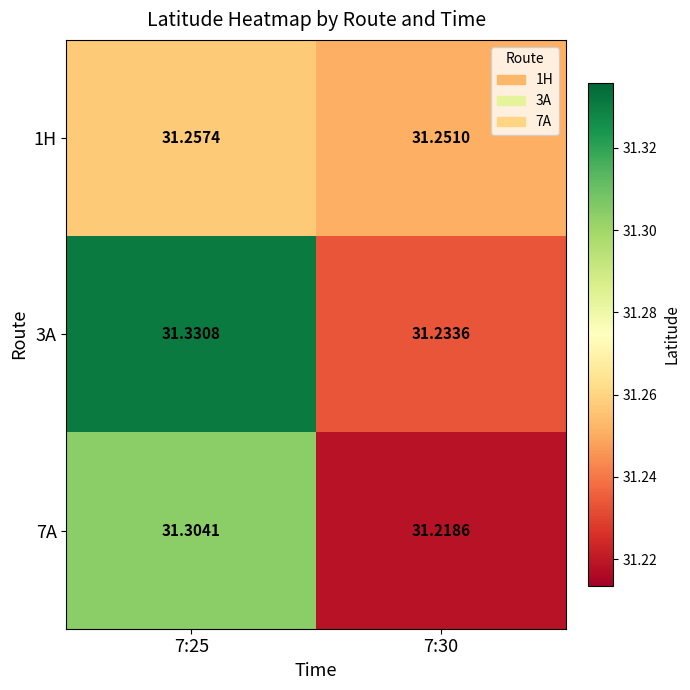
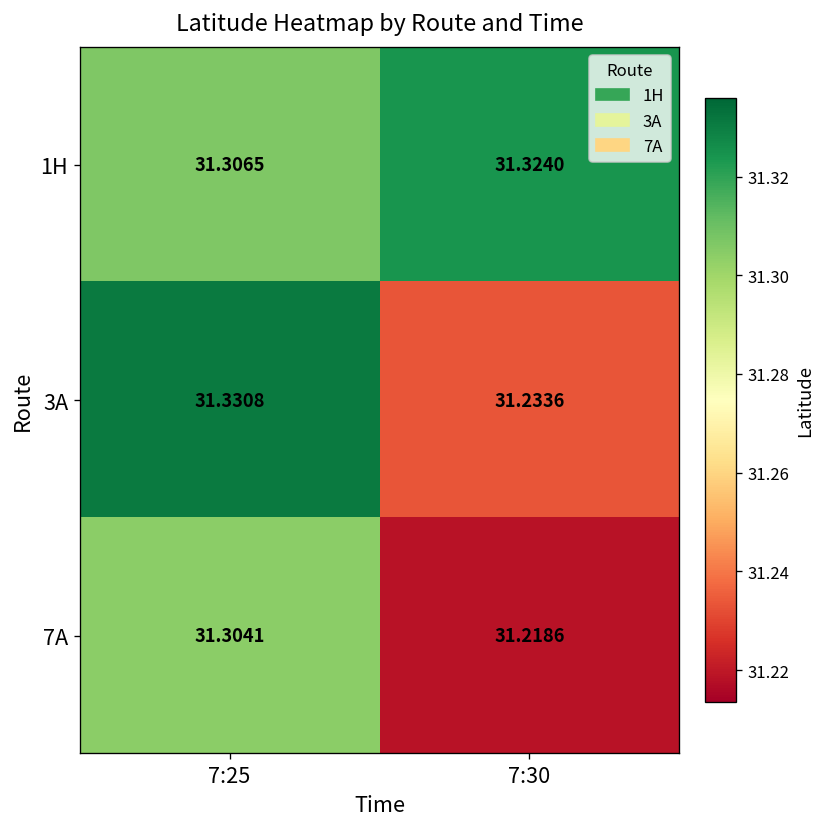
  {
    "1H": {
-     "7:25": 31.2574,
-     "7:30": 31.2510
+     "7:25": 31.3065,
+     "7:30": 31.3240
    },
    "3A": {
      "7:25": 31.3308,
      "7:30": 31.2336
    },
    "7A": {
      "7:25": 31.3041,
      "7:30": 31.2186
    }
  }
